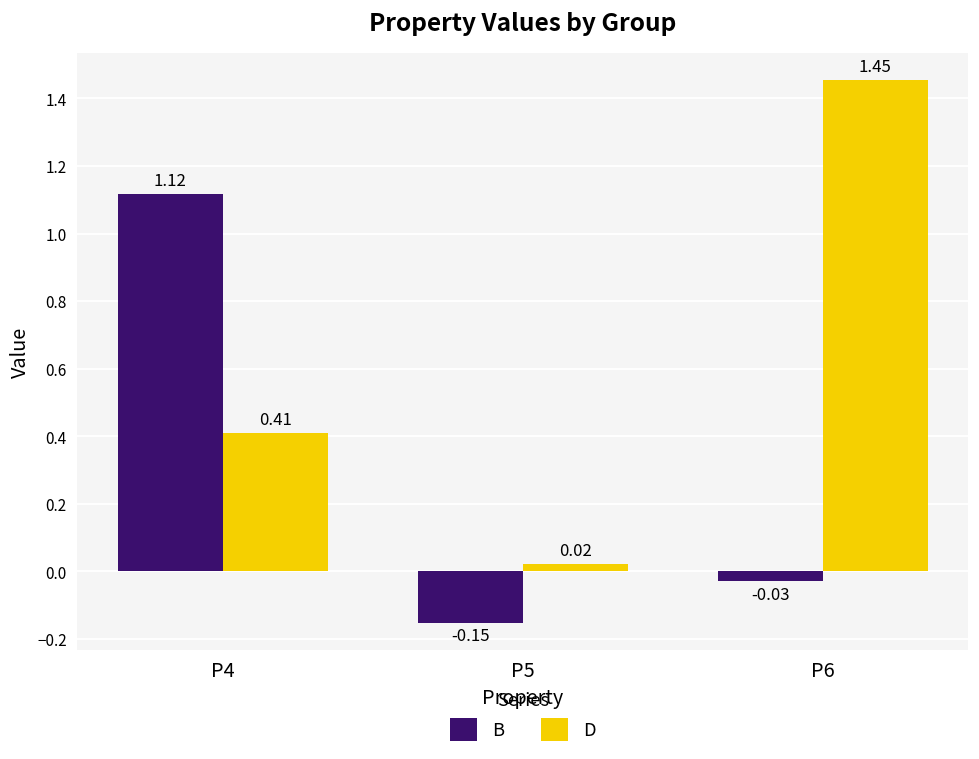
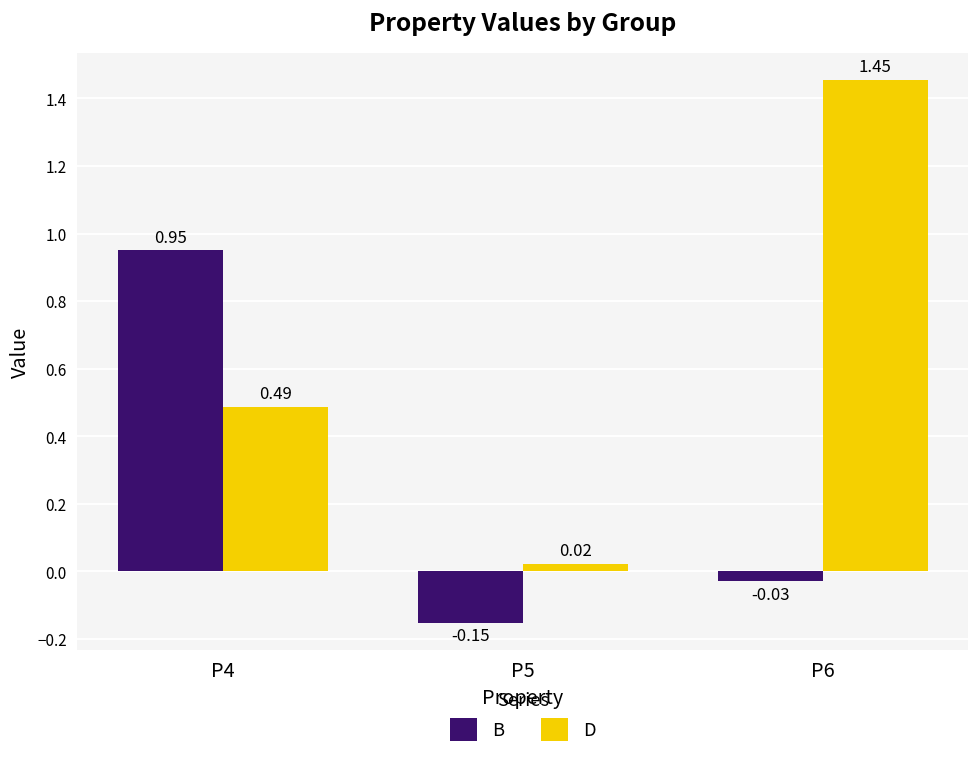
  {
    "B": {
-     "P4": 1.12,
+     "P4": 0.95,
      "P5": -0.15,
      "P6": -0.03
    },
    "D": {
-     "P4": 0.41,
+     "P4": 0.49,
      "P5": 0.02,
      "P6": 1.45
    }
  }
